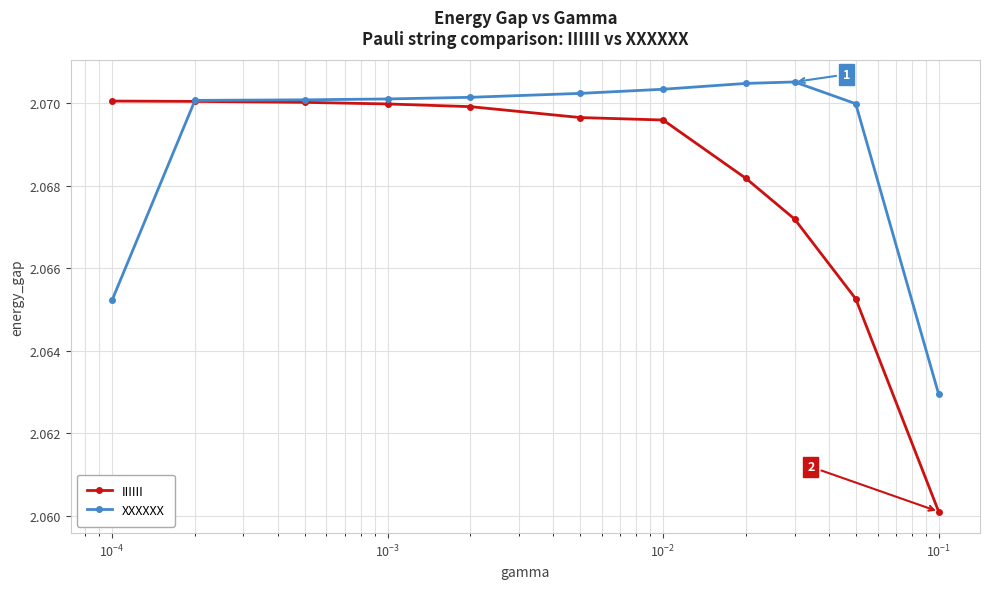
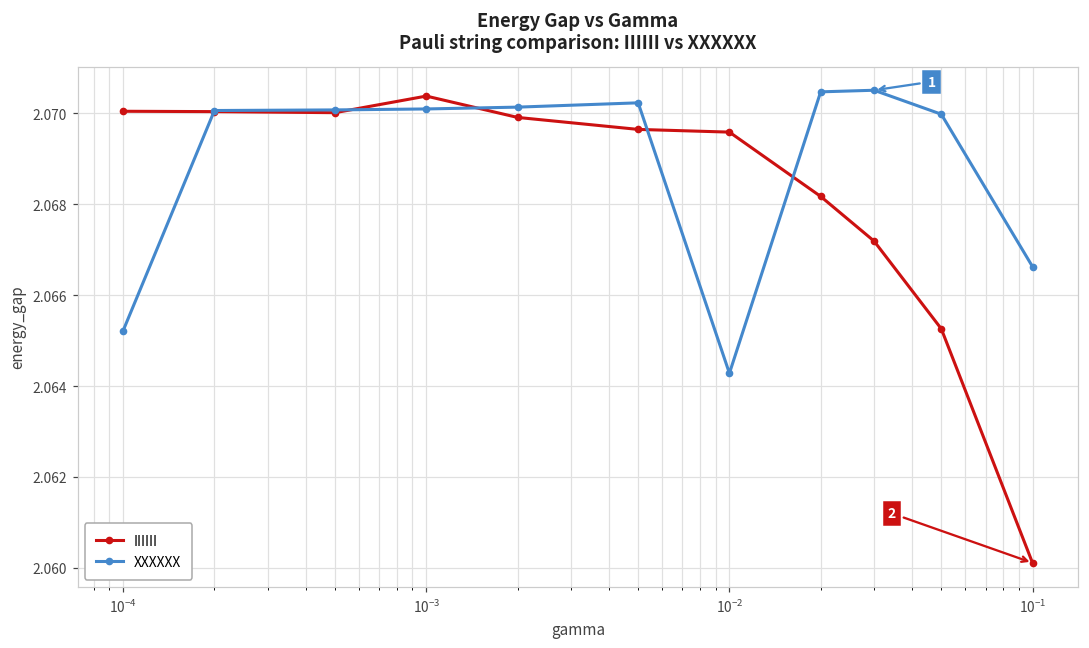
  {
    "IIIIII": {
      "10^-4": 2.0700,
-     "10^-3": 2.0700,
+     "10^-3": 2.0704,
      "10^-2": 2.0696,
      "10^-1": 2.0601
    },
    "XXXXXX": {
      "10^-4": 2.0652,
      "10^-3": 2.0701,
-     "10^-2": 2.0703,
-     "10^-1": 2.0630
+     "10^-2": 2.0643,
+     "10^-1": 2.0666
    }
  }
